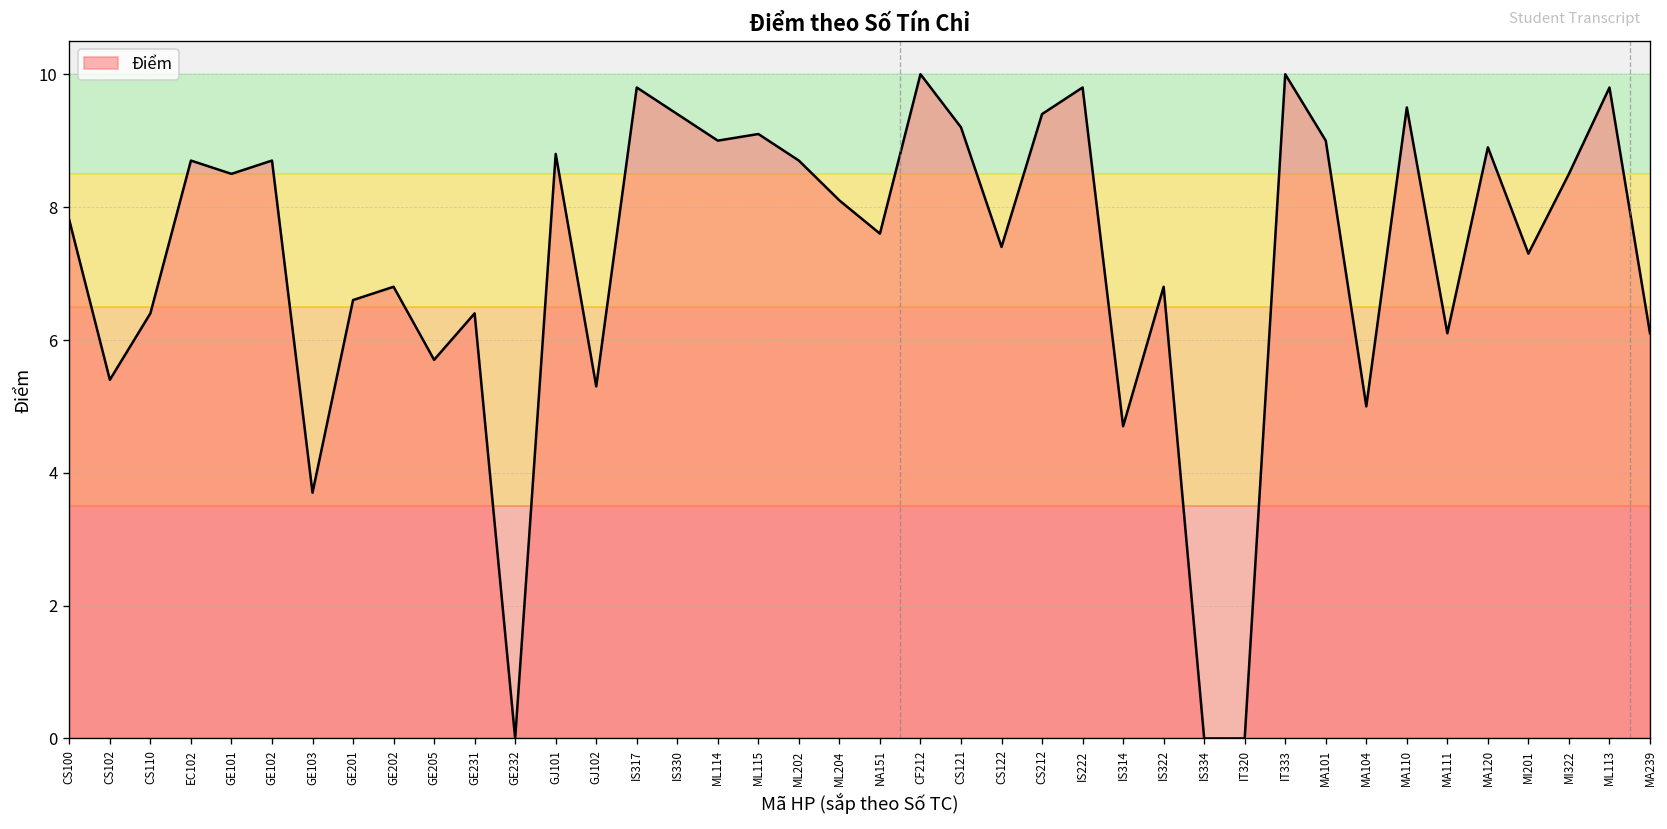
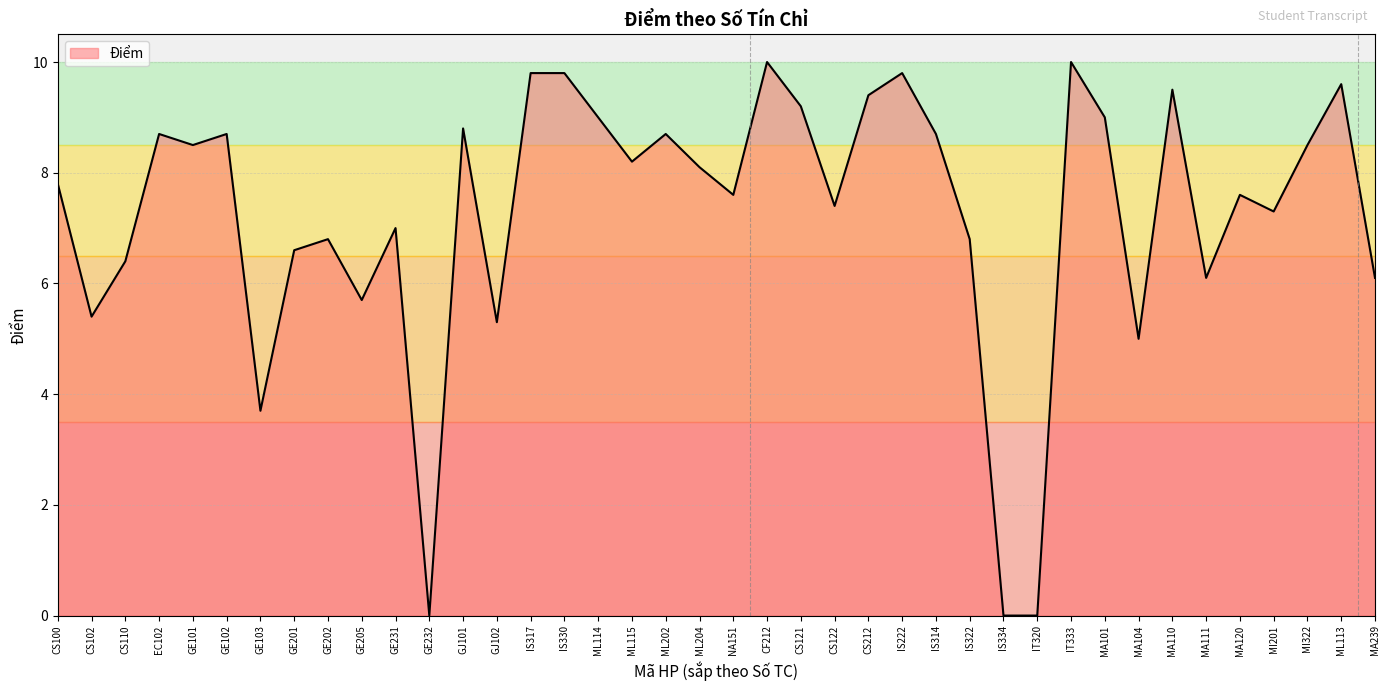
  {
    "CS100": 7.8,
    "CS102": 5.4,
    "CS110": 6.4,
    "EC102": 8.7,
    "GE101": 8.5,
    "GE102": 8.7,
    "GE103": 3.7,
    "GE201": 6.6,
    "GE202": 6.8,
    "GE205": 5.7,
-   "GE231": 6.4,
+   "GE231": 7.0,
    "GE232": 0.0,
    "GJ101": 8.8,
    "GJ102": 5.3,
    "IS317": 9.8,
-   "IS330": 9.4,
+   "IS330": 9.8,
    "ML114": 9.0,
-   "ML115": 9.1,
+   "ML115": 8.2,
    "ML202": 8.7,
    "ML204": 8.1,
    "NA151": 7.6,
    "CF212": 10.0,
    "CS121": 9.2,
    "CS122": 7.4,
    "CS212": 9.4,
    "IS222": 9.8,
-   "IS314": 4.7,
+   "IS314": 8.7,
    "IS322": 6.8,
    "IS334": 0.0,
    "IT320": 0.0,
    "IT333": 10.0,
    "MA101": 9.0,
    "MA104": 5.0,
    "MA110": 9.5,
    "MA111": 6.1,
-   "MA120": 8.9,
+   "MA120": 7.6,
    "MI201": 7.3,
    "MI322": 8.5,
-   "ML113": 9.8,
+   "ML113": 9.6,
    "MA239": 6.1
  }
